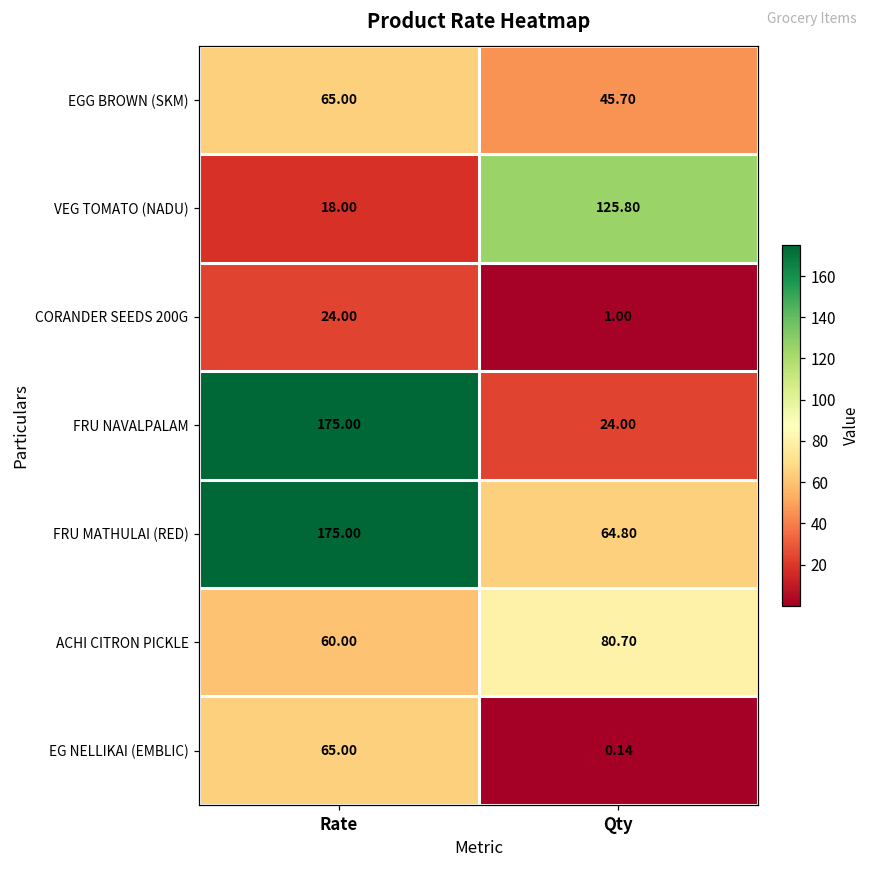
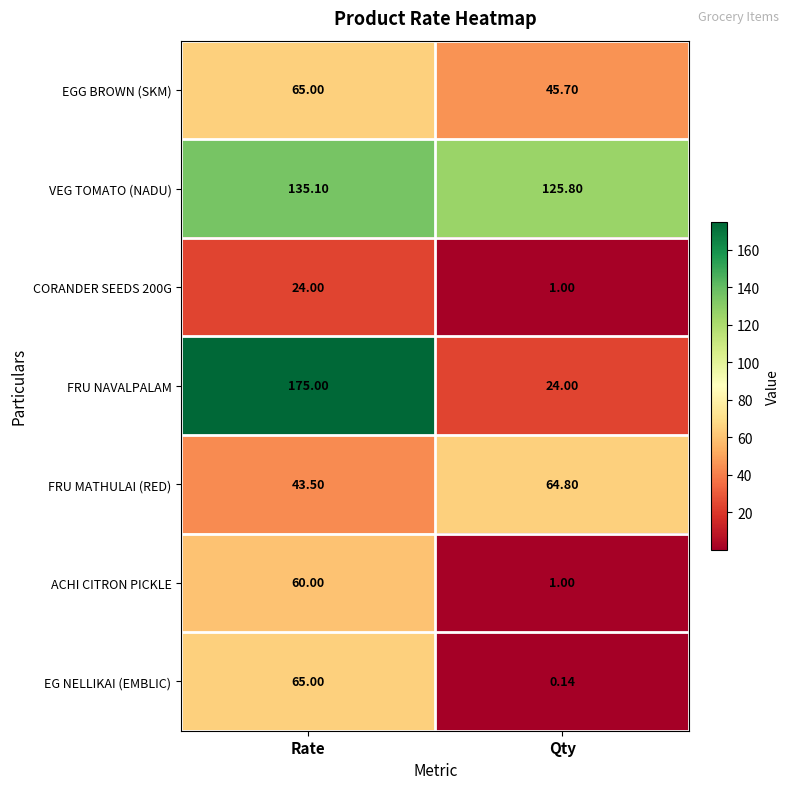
  {
    "EGG BROWN (SKM)": {
      "Rate": 65.00,
      "Qty": 45.70
    },
    "VEG TOMATO (NADU)": {
-     "Rate": 18.00,
+     "Rate": 135.10,
      "Qty": 125.80
    },
    "CORANDER SEEDS 200G": {
      "Rate": 24.00,
      "Qty": 1.00
    },
    "FRU NAVALPALAM": {
      "Rate": 175.00,
      "Qty": 24.00
    },
    "FRU MATHULAI (RED)": {
-     "Rate": 175.00,
+     "Rate": 43.50,
      "Qty": 64.80
    },
    "ACHI CITRON PICKLE": {
      "Rate": 60.00,
-     "Qty": 80.70
+     "Qty": 1.00
    },
    "EG NELLIKAI (EMBLIC)": {
      "Rate": 65.00,
      "Qty": 0.14
    }
  }
